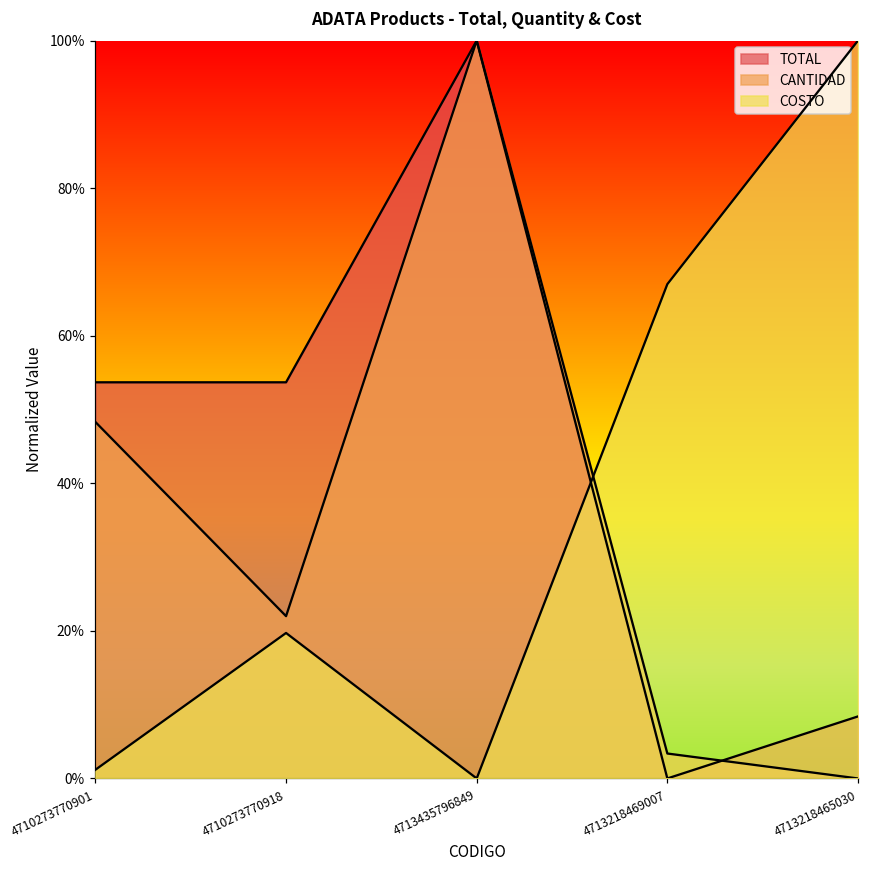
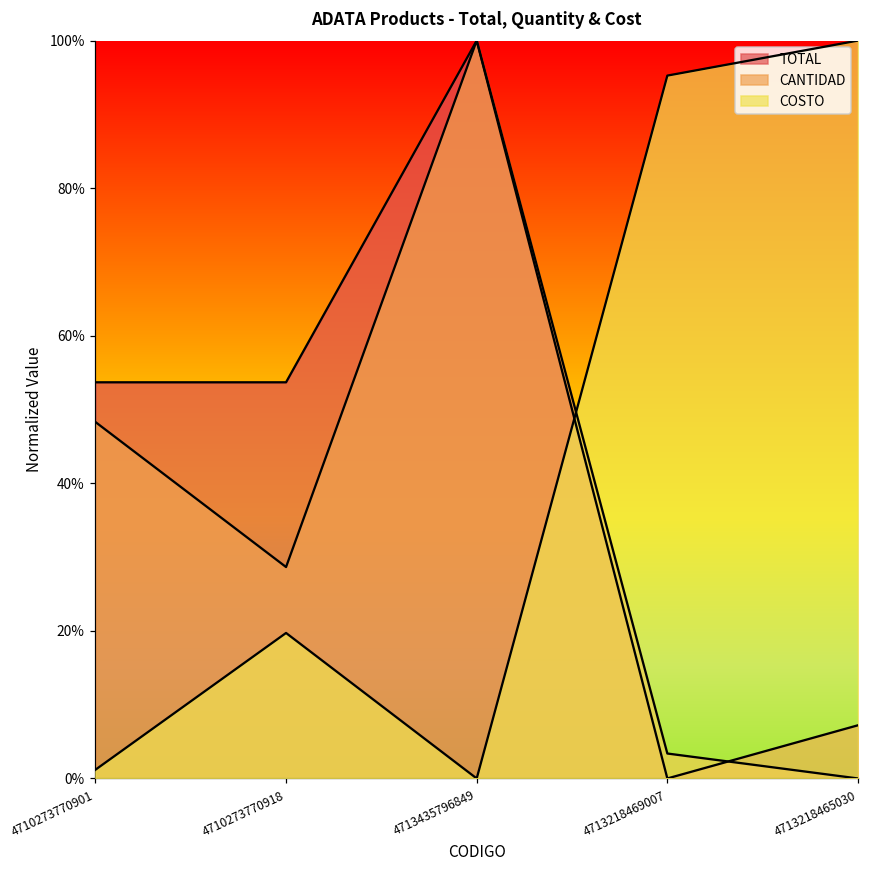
  {
    "TOTAL": {
      "4710273770901": "54%",
      "4710273770918": "54%",
      "4713218469007": "0%",
-     "4713218465030": "8%"
+     "4713218465030": "7%"
    },
    "CANTIDAD": {
      "4710273770901": "48%",
-     "4710273770918": "22%",
+     "4710273770918": "29%",
      "4713218469007": "3%",
      "4713218465030": "0%"
    },
    "COSTO": {
      "4710273770901": "1%",
      "4710273770918": "20%",
      "4713435796849": "0%",
-     "4713218469007": "67%",
+     "4713218469007": "95%",
      "4713218465030": "100%"
    }
  }
